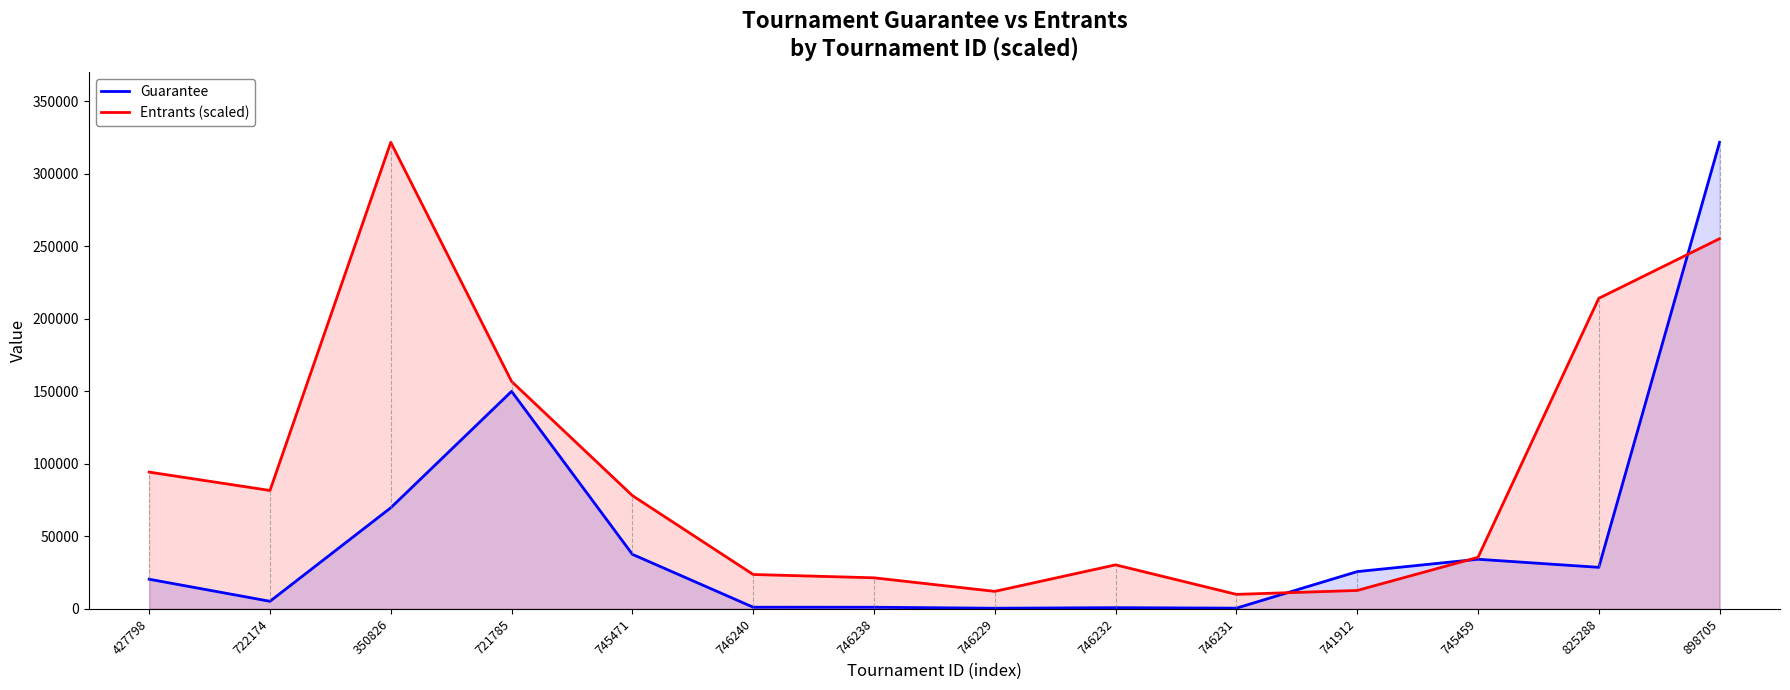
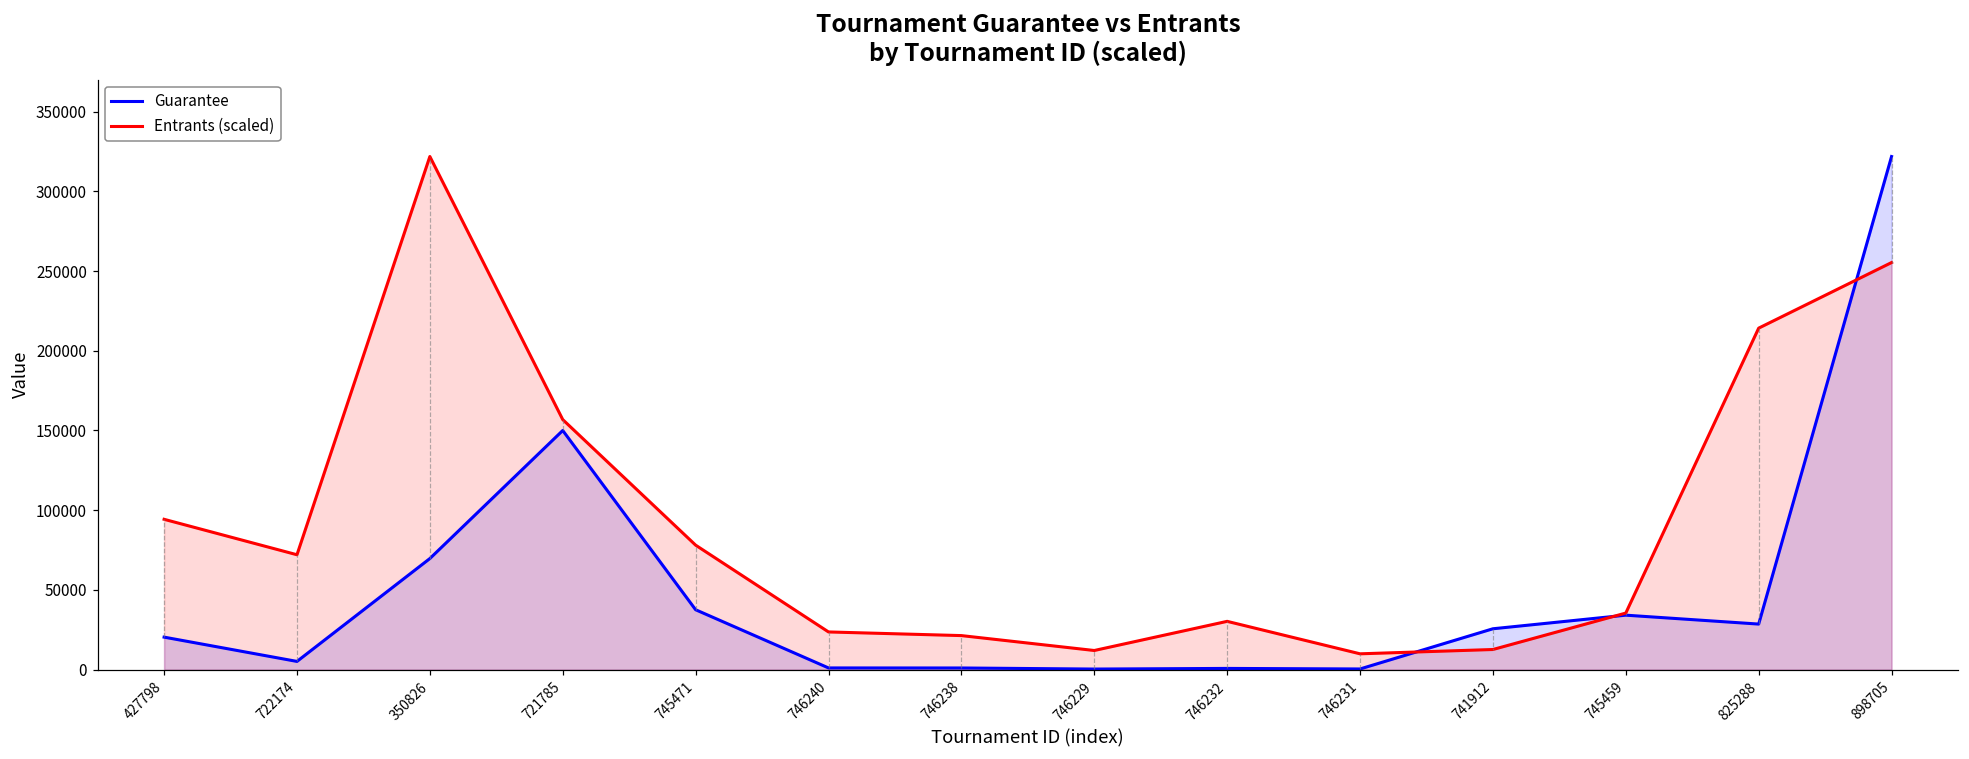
  {
    "Entrants (scaled)": {
-     "722174": 82000
+     "722174": 72000
    }
  }
